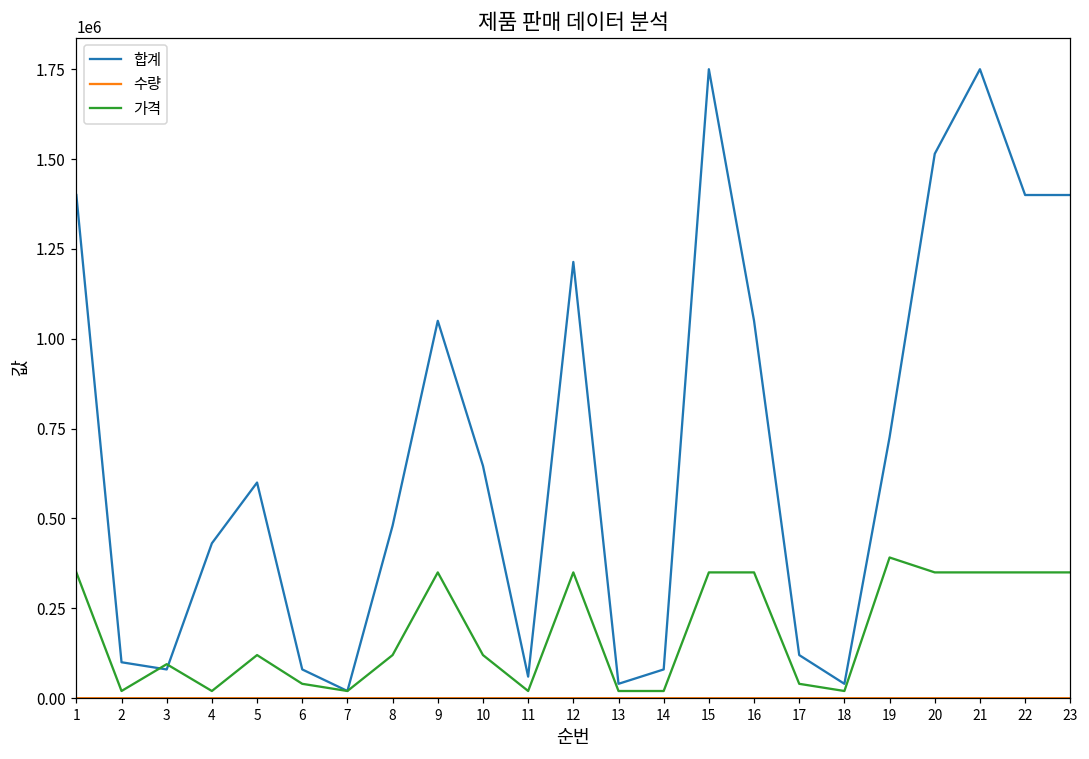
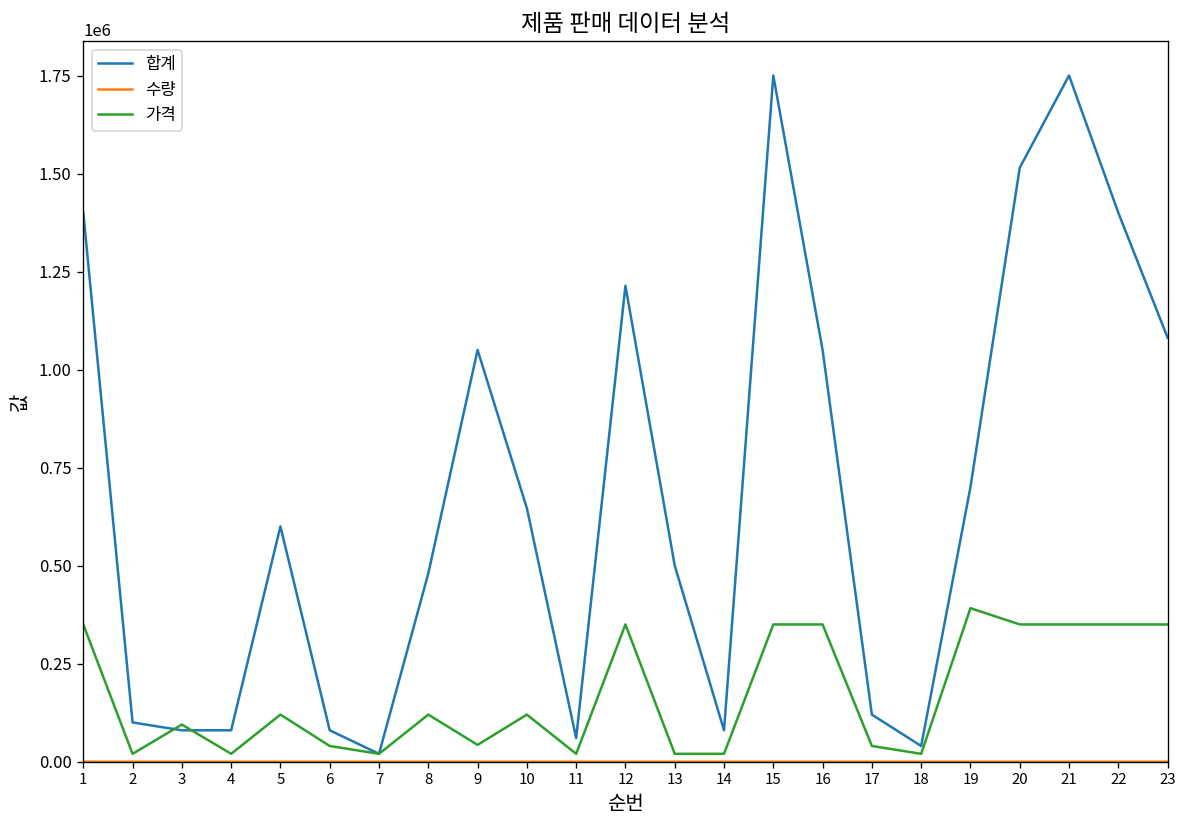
  {
    "합계": {
      "1": 1400000,
      "2": 100000,
      "3": 80000,
-     "4": 430000,
+     "4": 80000,
      "5": 600000,
      "6": 80000,
      "8": 480000,
      "9": 1050000,
      "10": 650000,
      "11": 60000,
      "12": 1210000,
-     "13": 40000,
+     "13": 500000,
      "14": 80000,
      "15": 1750000,
      "16": 1050000,
      "17": 120000,
      "18": 40000,
-     "19": 730000,
+     "19": 700000,
      "20": 1510000,
      "21": 1750000,
      "22": 1400000,
-     "23": 1400000
+     "23": 1080000
    },
    "수량": {
      "1": 0,
      "2": 0,
      "3": 0,
      "4": 0,
      "5": 0,
      "6": 0,
      "7": 0,
      "8": 0,
      "9": 0,
      "10": 0,
      "11": 0,
      "12": 0,
      "13": 0,
      "14": 0,
      "15": 0,
      "16": 0,
      "17": 0,
      "18": 0,
      "19": 0,
      "20": 0,
      "21": 0,
      "22": 0,
      "23": 0
    },
    "가격": {
      "1": 350000,
      "2": 20000,
      "3": 90000,
      "4": 20000,
      "5": 120000,
      "6": 40000,
      "8": 120000,
-     "9": 350000,
+     "9": 40000,
      "10": 120000,
      "11": 20000,
      "12": 350000,
      "13": 20000,
      "14": 20000,
      "15": 350000,
      "16": 350000,
      "17": 40000,
      "18": 20000,
      "19": 390000,
      "20": 350000,
      "21": 350000,
      "22": 350000,
      "23": 350000
    }
  }
